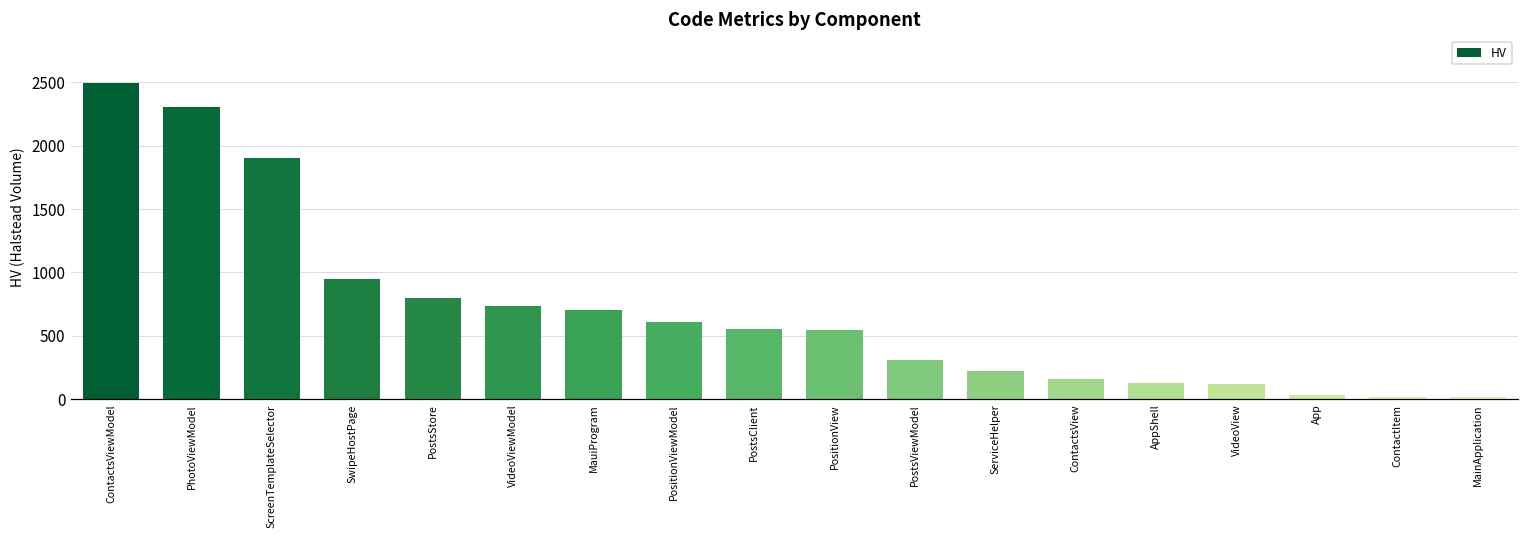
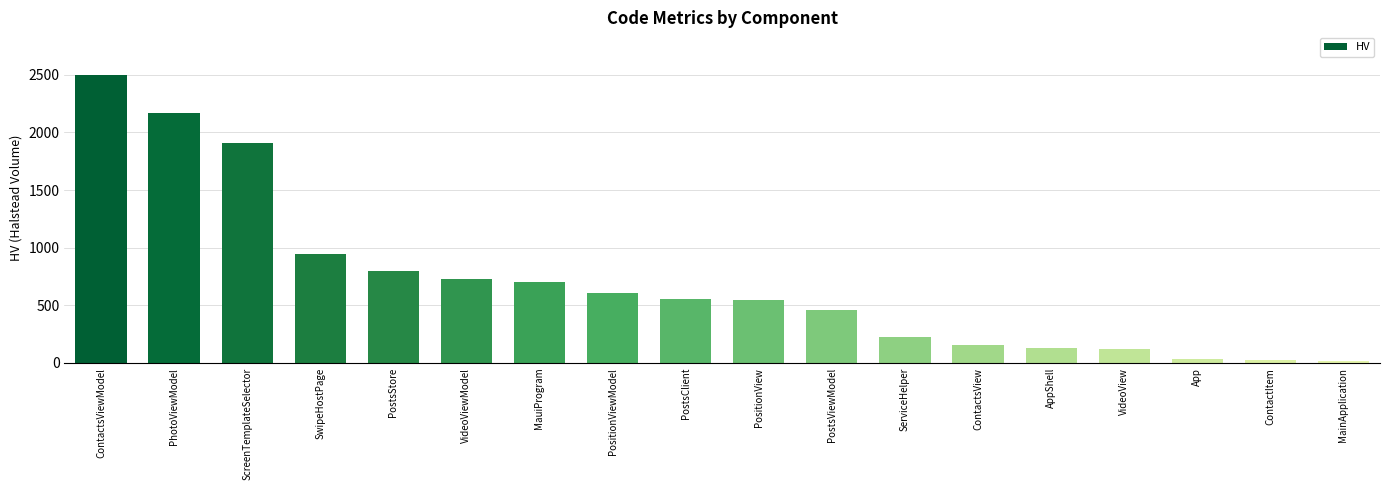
  {
    "ContactsViewModel": 2490,
-   "PhotoViewModel": 2300,
+   "PhotoViewModel": 2160,
    "ScreenTemplateSelector": 1900,
    "SwipeHostPage": 950,
    "PostsStore": 800,
    "VideoViewModel": 730,
    "MauiProgram": 700,
    "PositionViewModel": 610,
    "PostsClient": 550,
    "PositionView": 550,
-   "PostsViewModel": 310,
+   "PostsViewModel": 460,
    "ServiceHelper": 220,
    "ContactsView": 160,
    "AppShell": 130,
    "VideoView": 120,
    "App": 40
  }
